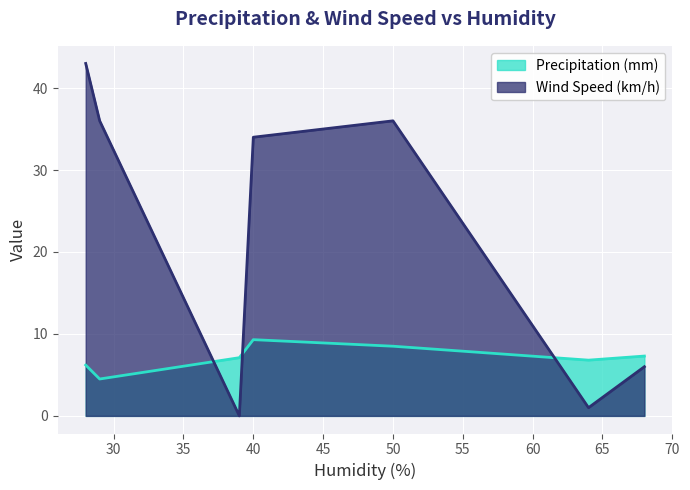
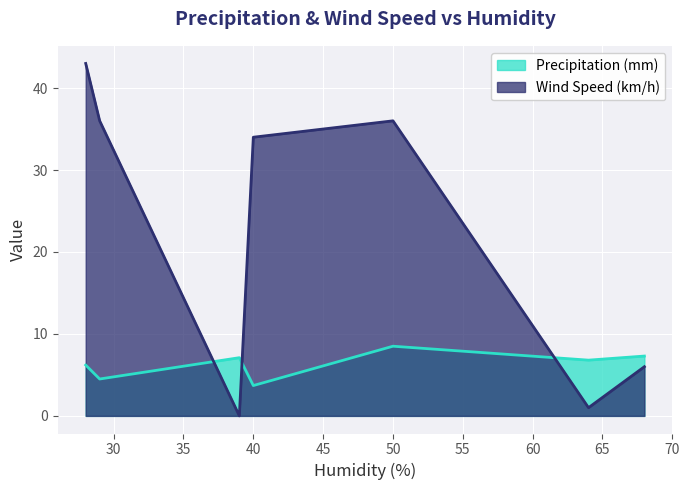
  {
    "Precipitation (mm)": {
-     "40": 9,
+     "40": 4,
      "50": 9
    },
    "Wind Speed (km/h)": {
      "40": 34,
      "50": 36
    }
  }
